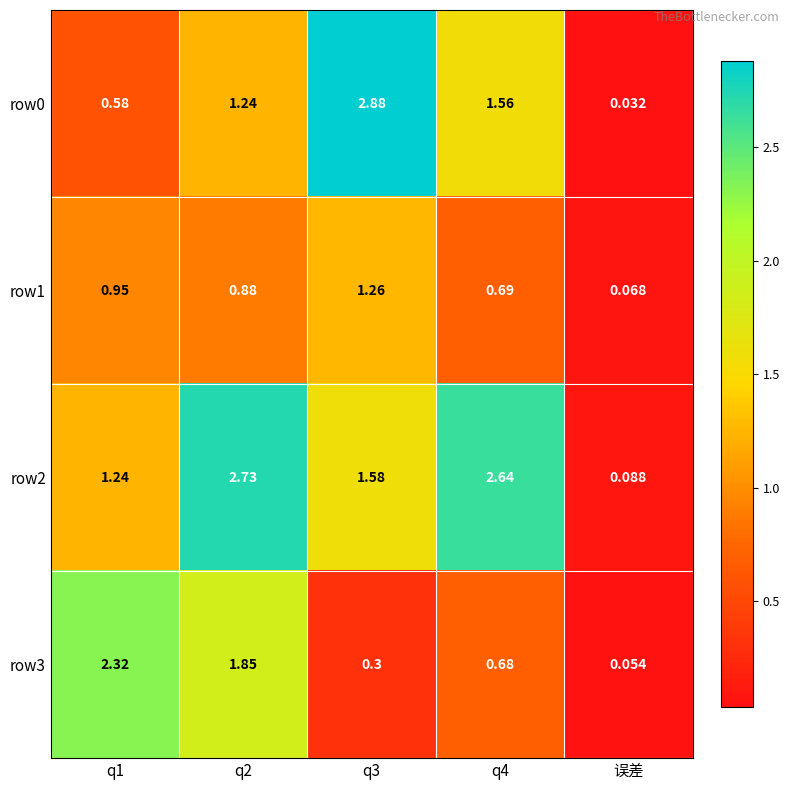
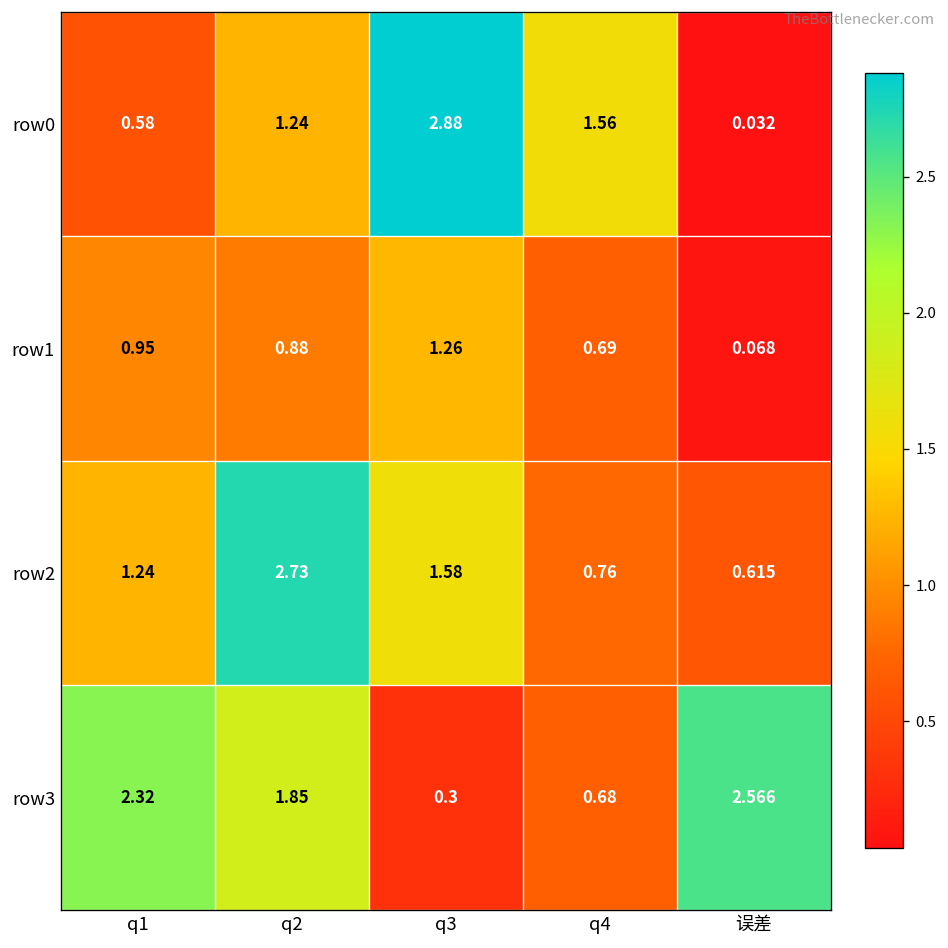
  {
    "row0": {
      "q1": 0.58,
      "q2": 1.24,
      "q3": 2.88,
      "q4": 1.56,
      "误差": 0.032
    },
    "row1": {
      "q1": 0.95,
      "q2": 0.88,
      "q3": 1.26,
      "q4": 0.69,
      "误差": 0.068
    },
    "row2": {
      "q1": 1.24,
      "q2": 2.73,
      "q3": 1.58,
-     "q4": 2.64,
-     "误差": 0.088
+     "q4": 0.76,
+     "误差": 0.615
    },
    "row3": {
      "q1": 2.32,
      "q2": 1.85,
      "q3": 0.3,
      "q4": 0.68,
-     "误差": 0.054
+     "误差": 2.566
    }
  }
